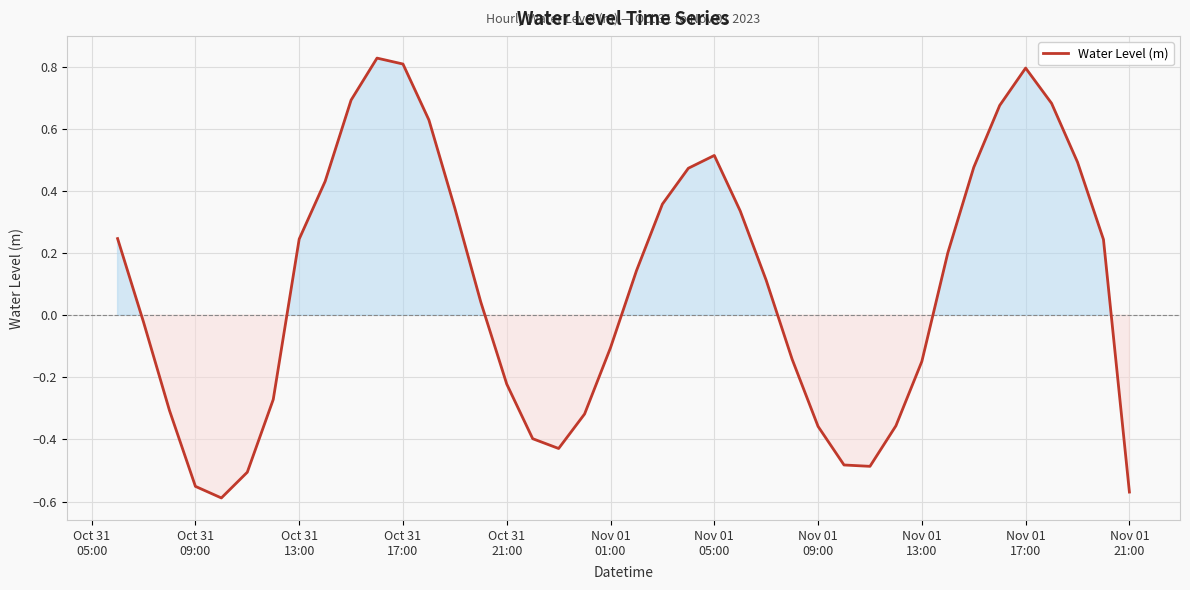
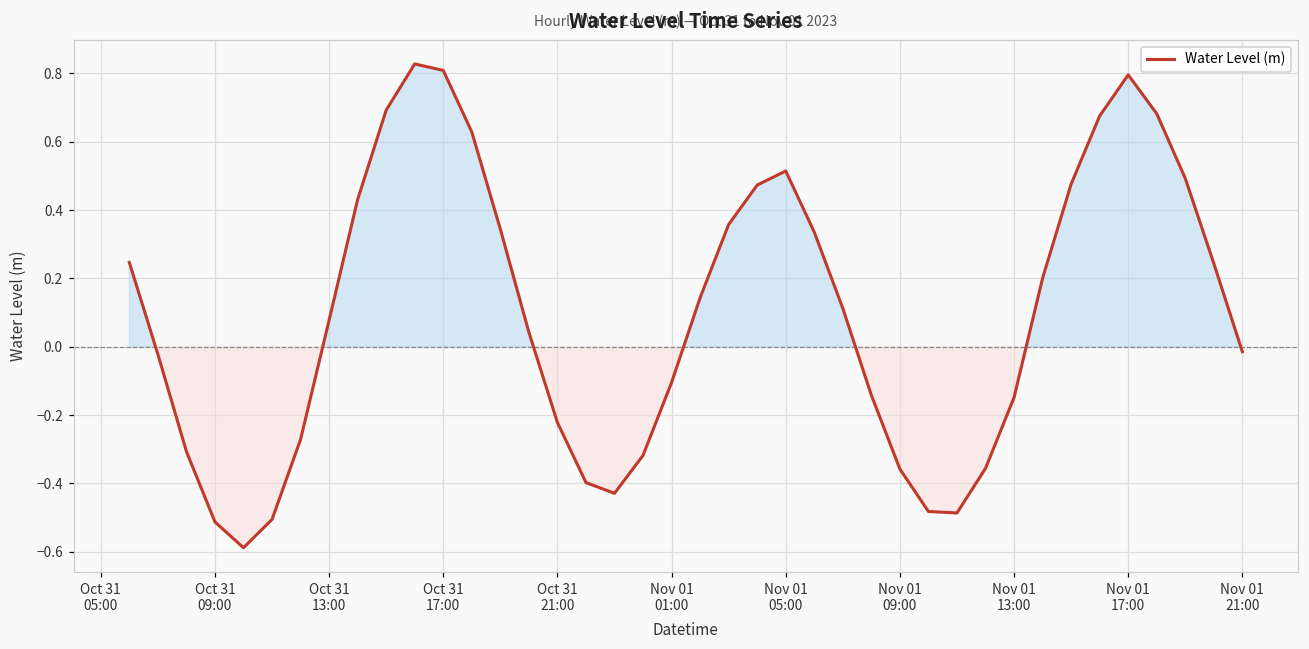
  {
-   "Oct 31 09:00": -0.55,
-   "Oct 31 13:00": 0.25,
+   "Oct 31 09:00": -0.51,
+   "Oct 31 13:00": 0.08,
    "Oct 31 17:00": 0.81,
    "Oct 31 21:00": -0.22,
    "Nov 01 01:00": -0.10,
    "Nov 01 05:00": 0.51,
    "Nov 01 09:00": -0.36,
    "Nov 01 13:00": -0.15,
    "Nov 01 17:00": 0.80,
-   "Nov 01 21:00": -0.57
+   "Nov 01 21:00": -0.01
  }
